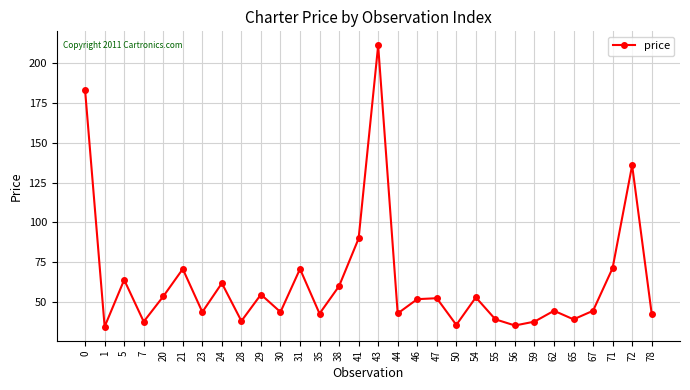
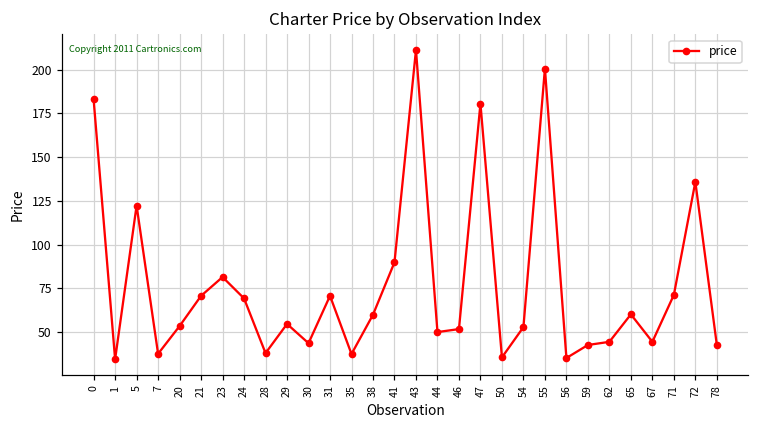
  {
    "0": 183,
    "1": 35,
-   "5": 64,
+   "5": 122,
    "7": 38,
    "20": 54,
    "21": 71,
-   "23": 44,
-   "24": 62,
+   "23": 82,
+   "24": 69,
    "28": 38,
    "29": 55,
    "30": 44,
    "31": 71,
-   "35": 43,
+   "35": 38,
    "38": 60,
    "41": 90,
    "43": 211,
-   "44": 43,
+   "44": 50,
    "46": 52,
-   "47": 52,
+   "47": 181,
    "50": 36,
    "54": 53,
-   "55": 39,
+   "55": 201,
    "56": 35,
-   "59": 38,
+   "59": 43,
    "62": 45,
-   "65": 39,
+   "65": 60,
    "67": 45,
    "71": 71,
    "72": 136,
    "78": 43
  }
